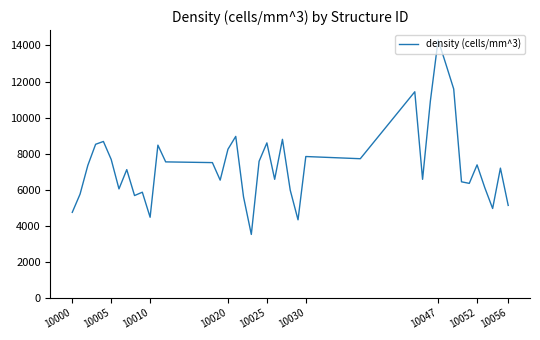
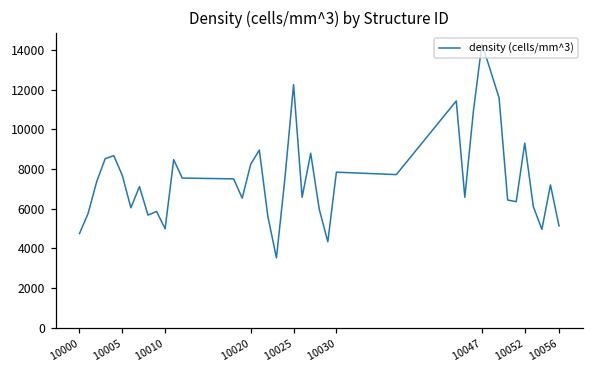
  {
    "10000": 4700,
    "10005": 7700,
-   "10010": 4500,
+   "10010": 5000,
    "10020": 8200,
-   "10025": 8600,
+   "10025": 12300,
    "10030": 7800,
-   "10052": 7400,
+   "10052": 9300,
    "10056": 5100
  }
